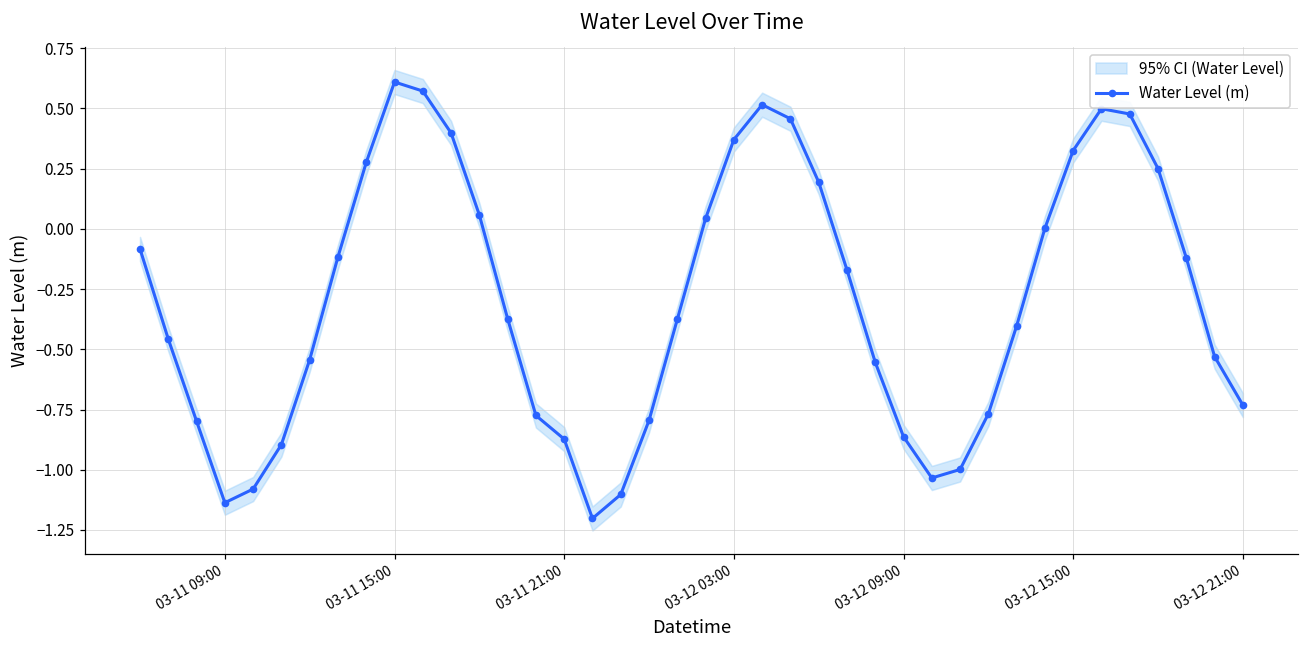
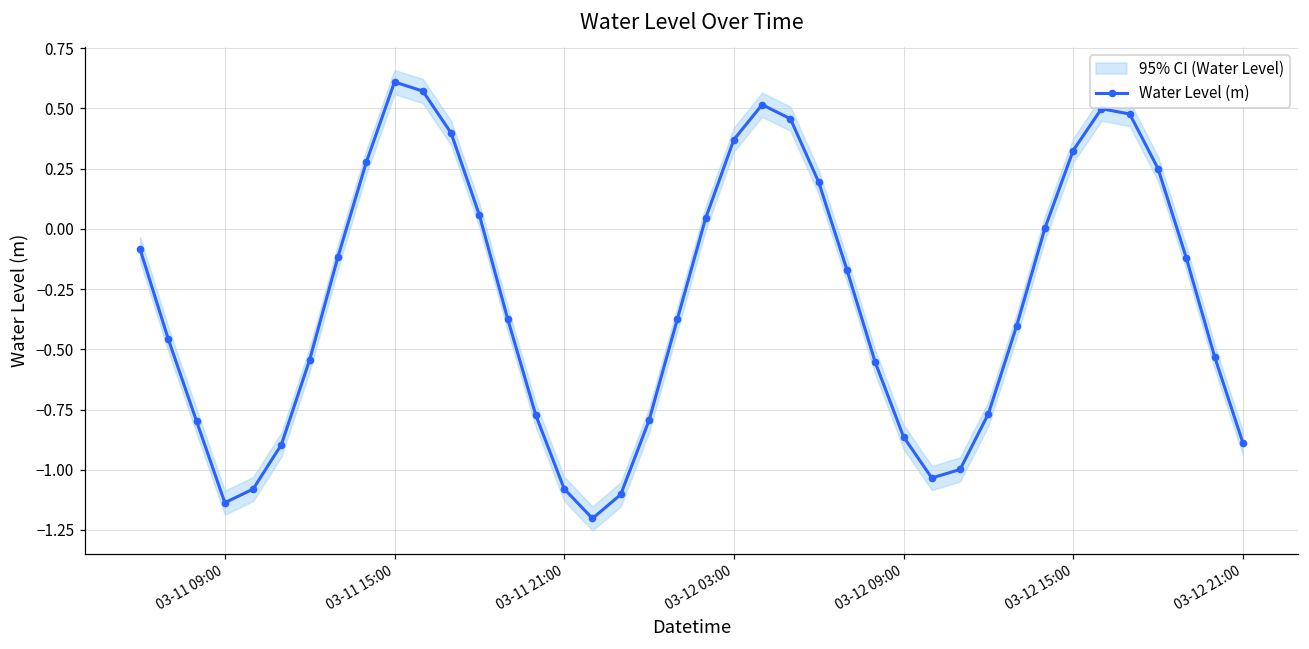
  {
    "Water Level (m)": {
      "03-11 09:00": -1.14,
      "03-11 15:00": 0.61,
-     "03-11 21:00": -0.87,
+     "03-11 21:00": -1.08,
      "03-12 03:00": 0.37,
      "03-12 09:00": -0.86,
      "03-12 15:00": 0.33,
-     "03-12 21:00": -0.73
+     "03-12 21:00": -0.89
    }
  }
